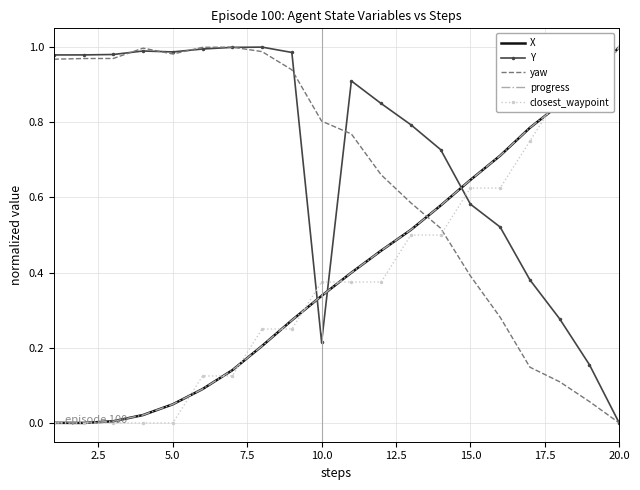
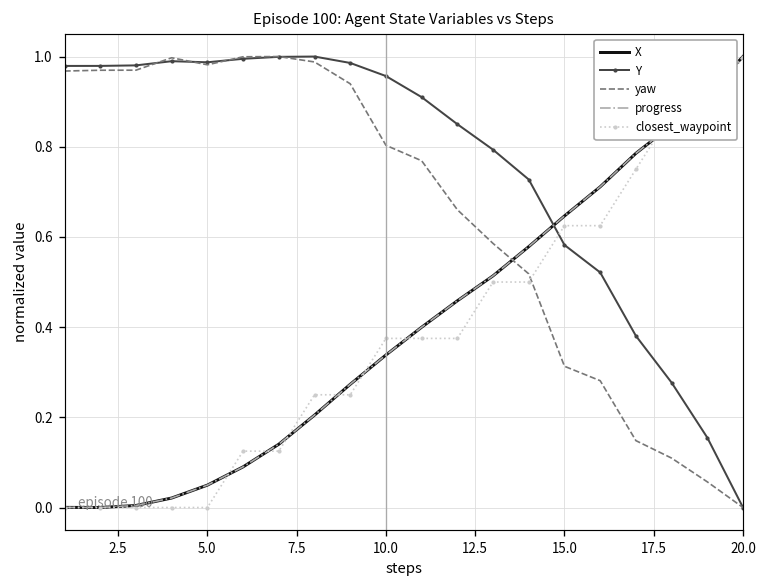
  {
    "Y": {
-     "10.0": 0.21,
+     "10.0": 0.96,
      "15.0": 0.58
    },
    "yaw": {
      "10.0": 0.80,
-     "15.0": 0.39
+     "15.0": 0.31
    }
  }
